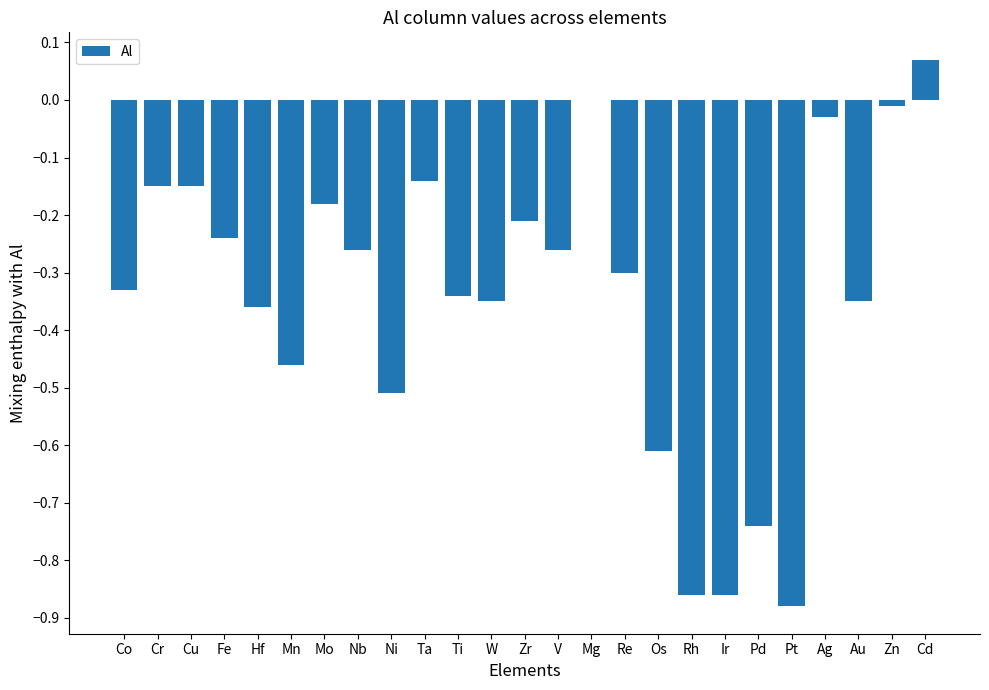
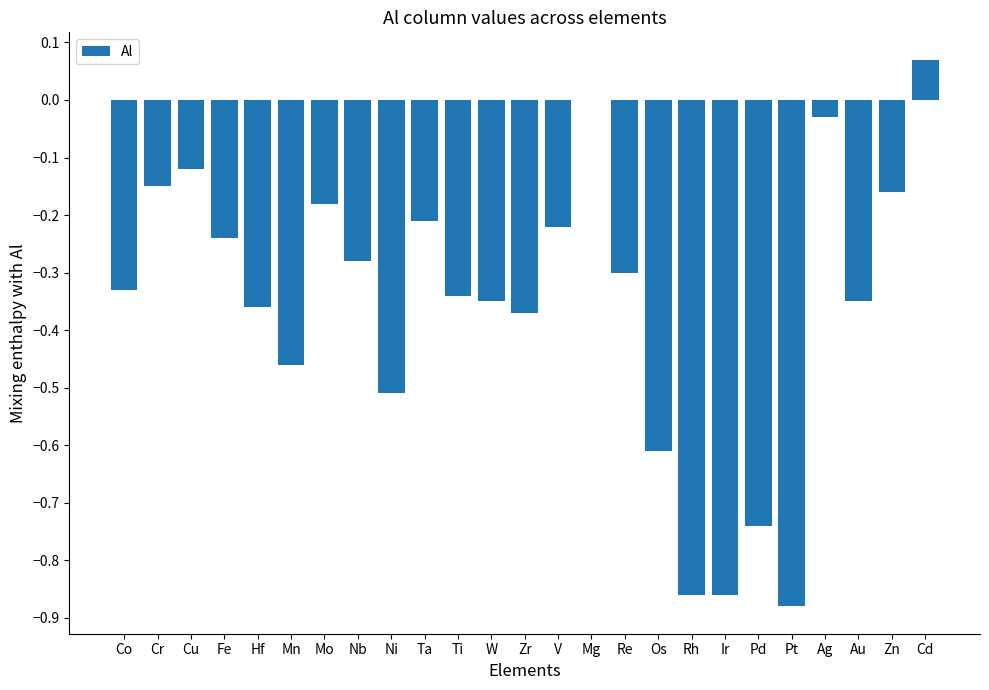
  {
    "Co": -0.33,
    "Cr": -0.15,
-   "Cu": -0.15,
+   "Cu": -0.12,
    "Fe": -0.24,
    "Hf": -0.36,
    "Mn": -0.46,
    "Mo": -0.18,
-   "Nb": -0.26,
+   "Nb": -0.28,
    "Ni": -0.51,
-   "Ta": -0.14,
+   "Ta": -0.21,
    "Ti": -0.34,
    "W": -0.35,
-   "Zr": -0.21,
-   "V": -0.26,
+   "Zr": -0.37,
+   "V": -0.22,
    "Mg": 0.00,
    "Re": -0.30,
    "Os": -0.61,
    "Rh": -0.86,
    "Ir": -0.86,
    "Pd": -0.74,
    "Pt": -0.88,
    "Ag": -0.03,
    "Au": -0.35,
-   "Zn": -0.01,
+   "Zn": -0.16,
    "Cd": 0.07
  }
